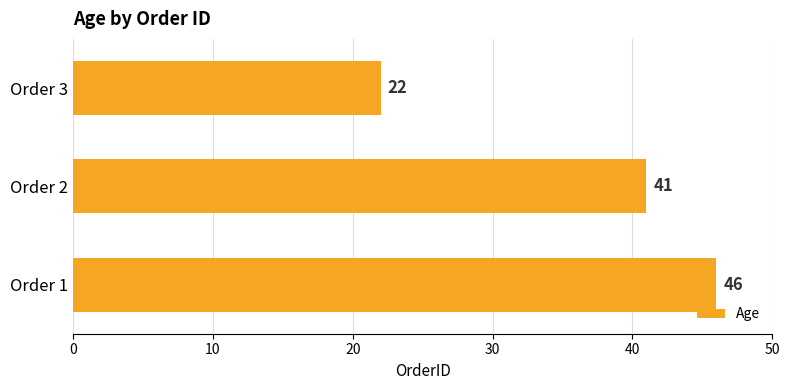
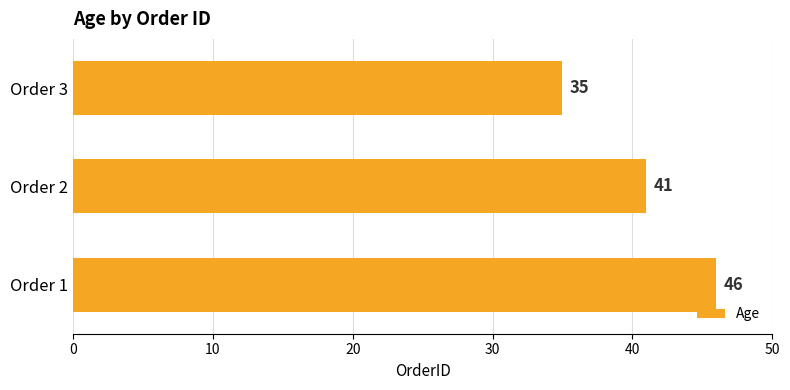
  {
-   "Order 3": 22,
+   "Order 3": 35,
    "Order 2": 41,
    "Order 1": 46
  }
